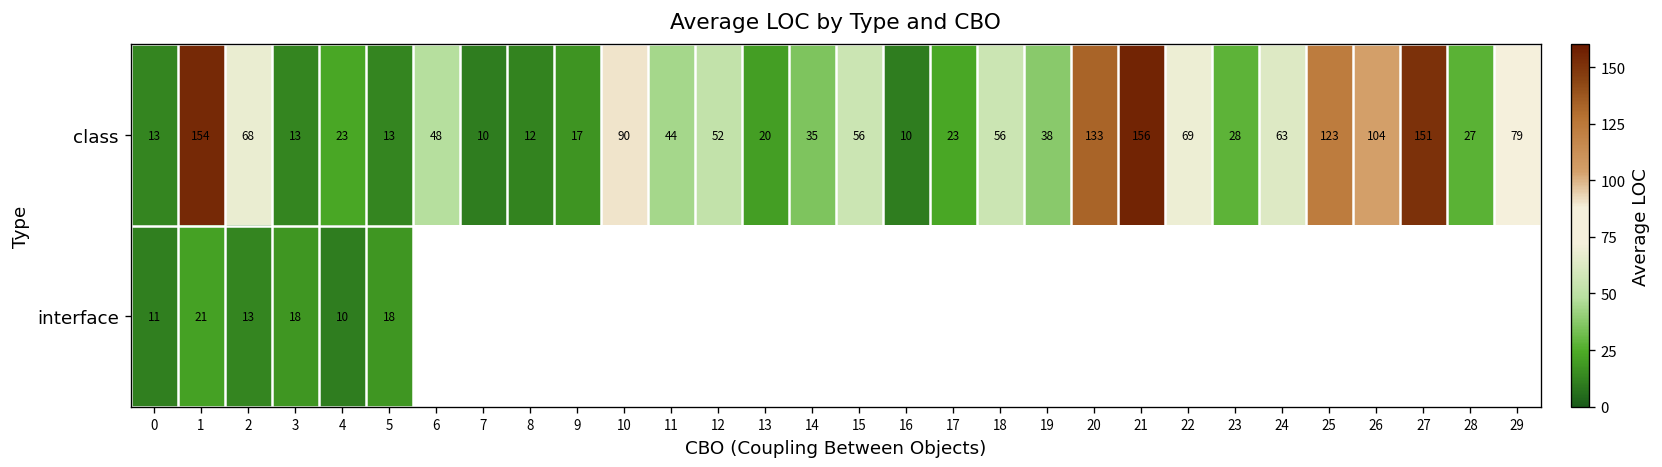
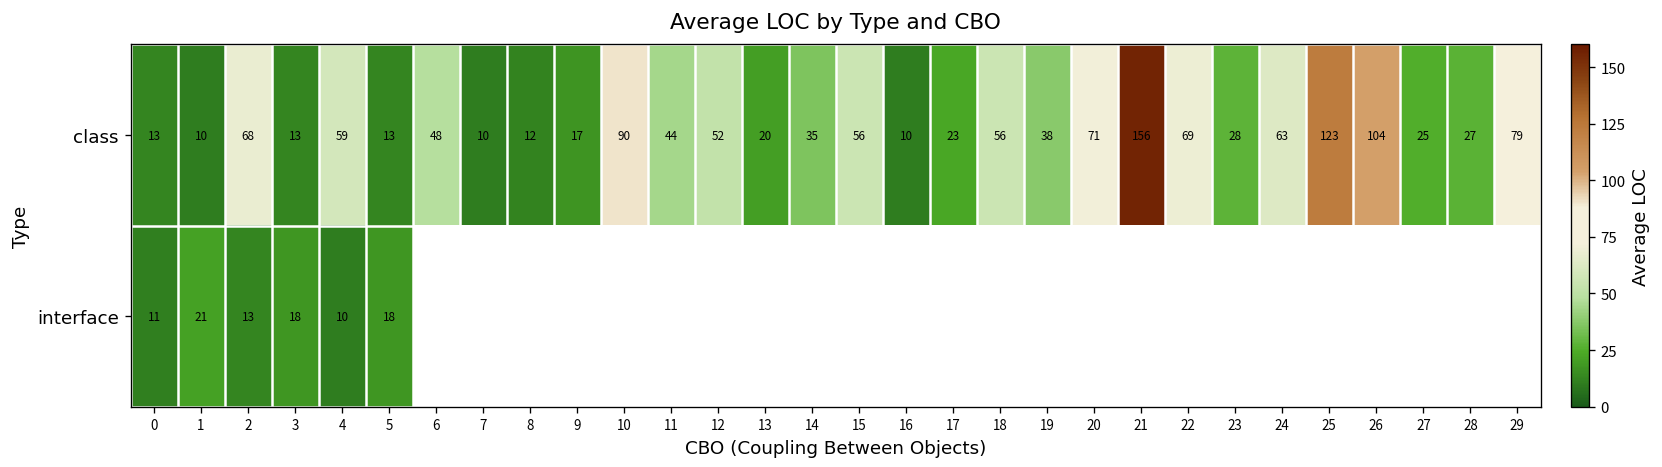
  {
    "class": {
      "0": 13,
-     "1": 154,
+     "1": 10,
      "2": 68,
      "3": 13,
-     "4": 23,
+     "4": 59,
      "5": 13,
      "6": 48,
      "7": 10,
      "8": 12,
      "9": 17,
      "10": 90,
      "11": 44,
      "12": 52,
      "13": 20,
      "14": 35,
      "15": 56,
      "16": 10,
      "17": 23,
      "18": 56,
      "19": 38,
-     "20": 133,
+     "20": 71,
      "21": 156,
      "22": 69,
      "23": 28,
      "24": 63,
      "25": 123,
      "26": 104,
-     "27": 151,
+     "27": 25,
      "28": 27,
      "29": 79
    },
    "interface": {
      "0": 11,
      "1": 21,
      "2": 13,
      "3": 18,
      "4": 10,
      "5": 18
    }
  }
